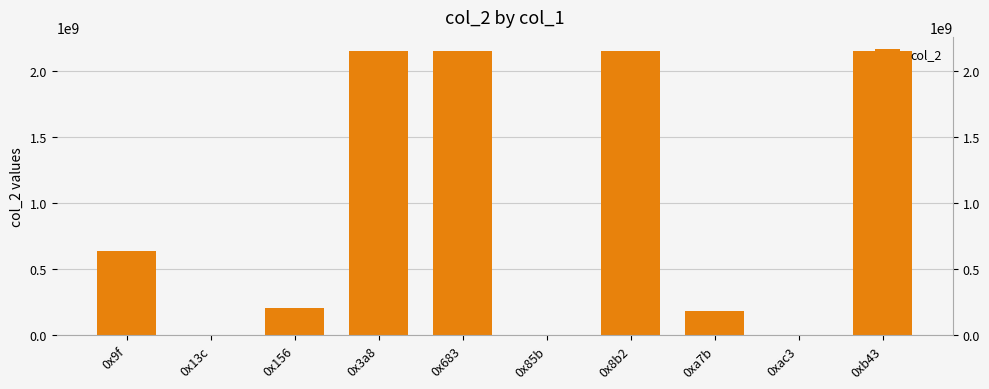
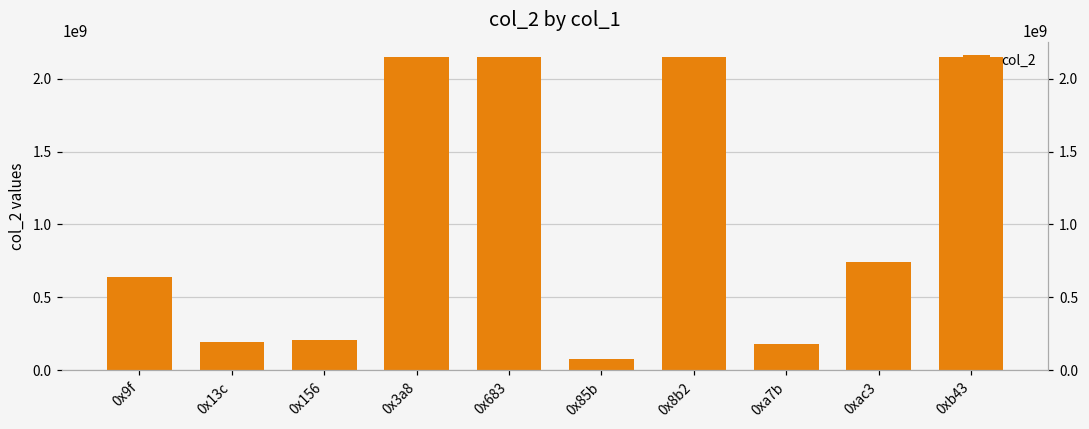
  {
    "0x9f": 640000000,
-   "0x13c": 0,
+   "0x13c": 190000000,
    "0x156": 210000000,
    "0x3a8": 2150000000,
    "0x683": 2150000000,
-   "0x85b": 0,
+   "0x85b": 80000000,
    "0x8b2": 2150000000,
    "0xa7b": 180000000,
-   "0xac3": 0,
+   "0xac3": 740000000,
    "0xb43": 2150000000
  }
